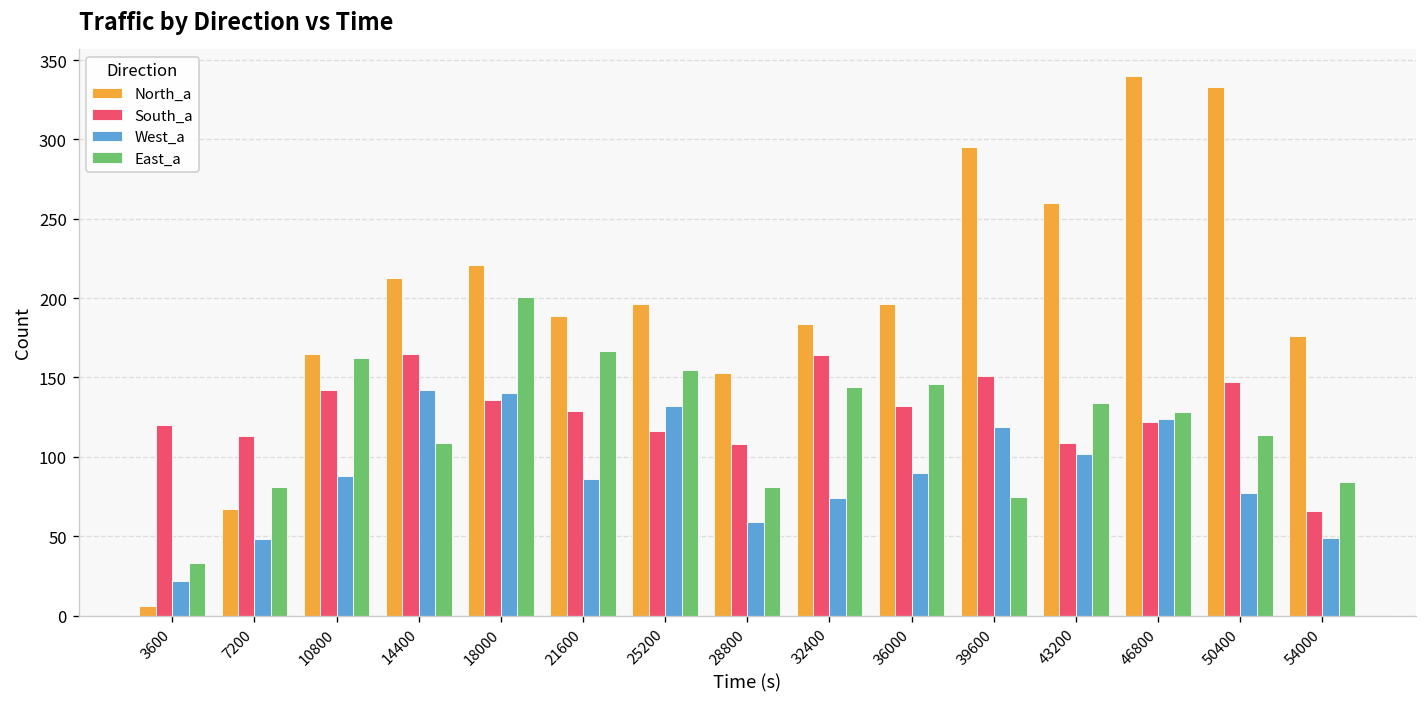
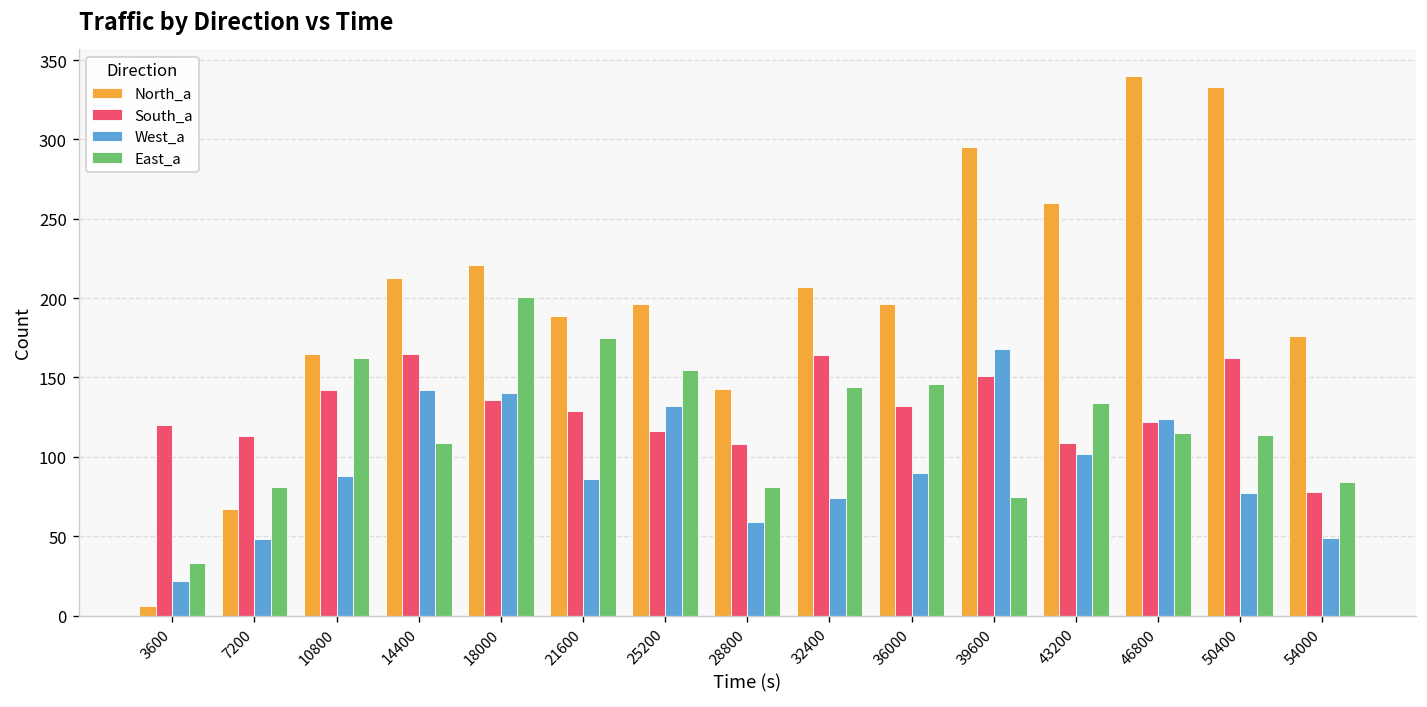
  {
    "North_a": {
      "3600": 6,
      "7200": 67,
      "10800": 165,
      "14400": 213,
      "18000": 221,
      "21600": 189,
      "25200": 196,
-     "28800": 153,
-     "32400": 184,
+     "28800": 143,
+     "32400": 207,
      "36000": 196,
      "39600": 295,
      "43200": 260,
      "46800": 340,
      "50400": 333,
      "54000": 176
    },
    "South_a": {
      "3600": 120,
      "7200": 113,
      "10800": 142,
      "14400": 165,
      "18000": 136,
      "21600": 129,
      "25200": 116,
      "28800": 108,
      "32400": 164,
      "36000": 132,
      "39600": 151,
      "43200": 109,
      "46800": 122,
-     "50400": 147,
-     "54000": 66
+     "50400": 162,
+     "54000": 78
    },
    "West_a": {
      "3600": 22,
      "7200": 48,
      "10800": 88,
      "14400": 142,
      "18000": 140,
      "21600": 86,
      "25200": 132,
      "28800": 59,
      "32400": 74,
      "36000": 90,
-     "39600": 119,
+     "39600": 168,
      "43200": 102,
      "46800": 124,
      "50400": 77,
      "54000": 49
    },
    "East_a": {
      "3600": 33,
      "7200": 81,
      "10800": 162,
      "14400": 109,
      "18000": 201,
-     "21600": 167,
+     "21600": 175,
      "25200": 155,
      "28800": 81,
      "32400": 144,
      "36000": 146,
      "39600": 75,
      "43200": 134,
-     "46800": 128,
+     "46800": 115,
      "50400": 114,
      "54000": 84
    }
  }
